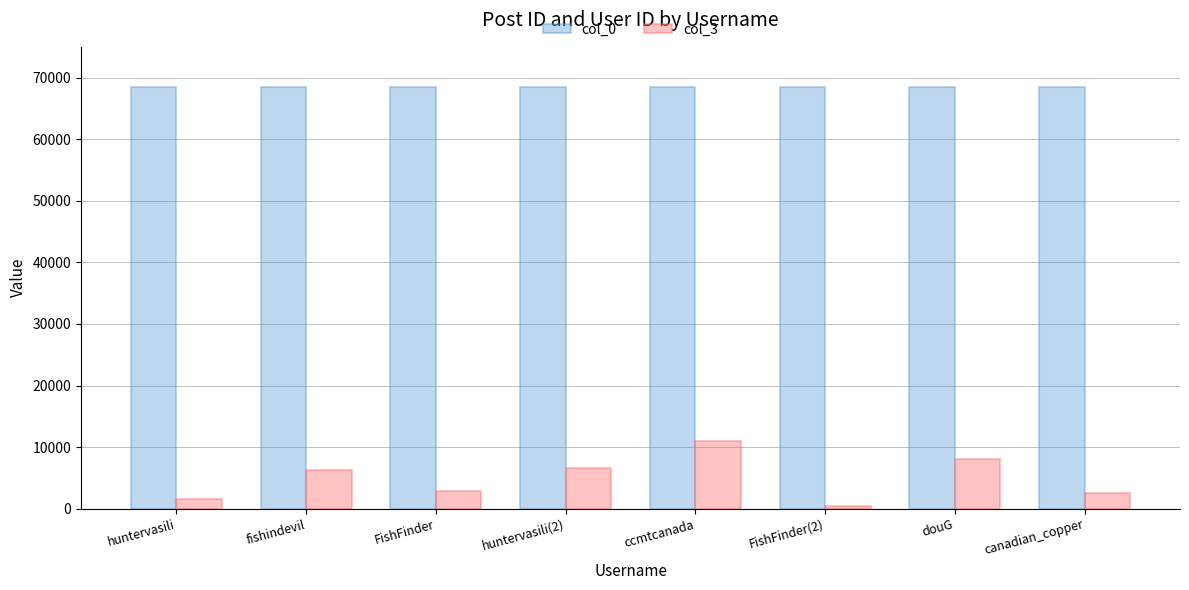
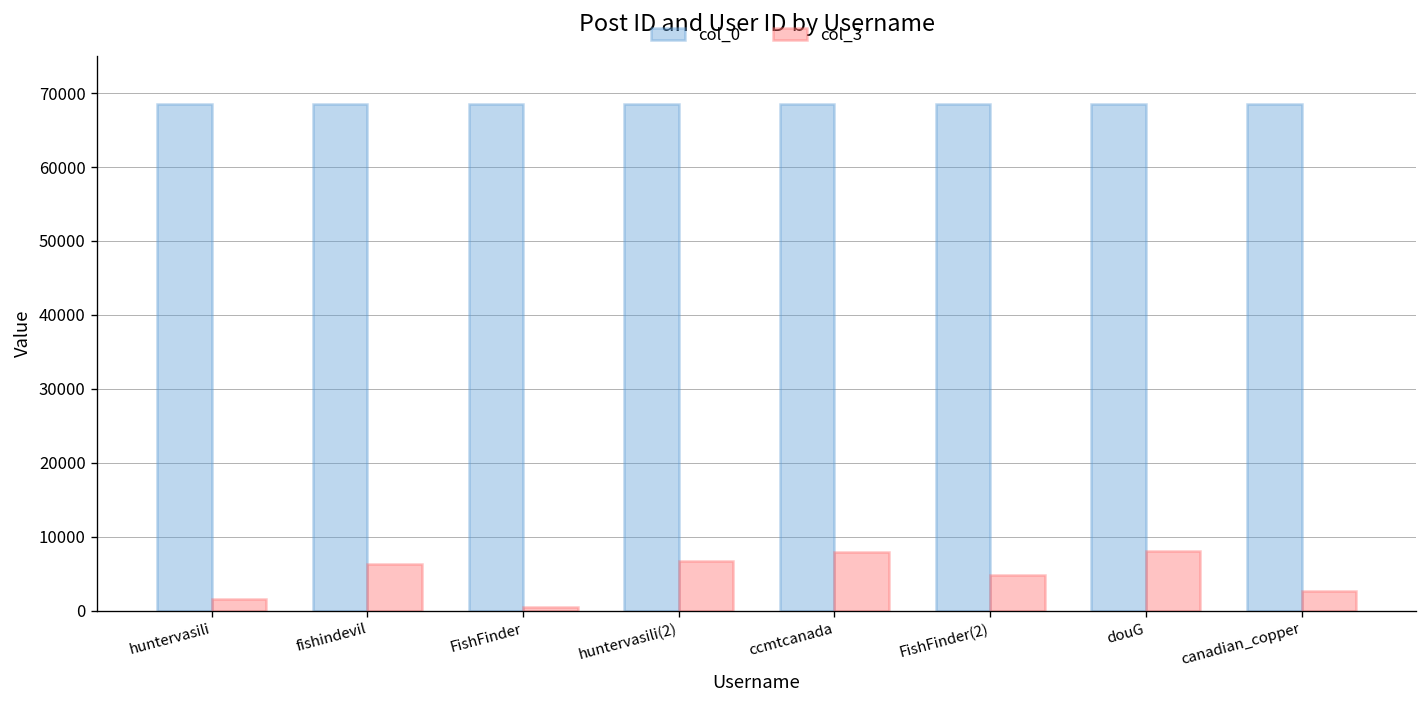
  {
    "col_0": {
      "huntervasili": 68000,
      "fishindevil": 68000,
      "FishFinder": 68000,
      "huntervasili(2)": 68000,
      "ccmtcanada": 68000,
      "FishFinder(2)": 68000,
      "douG": 69000,
      "canadian_copper": 69000
    },
    "col_3": {
      "huntervasili": 2000,
      "fishindevil": 6000,
-     "FishFinder": 3000,
+     "FishFinder": 0,
      "huntervasili(2)": 7000,
-     "ccmtcanada": 11000,
-     "FishFinder(2)": 0,
+     "ccmtcanada": 8000,
+     "FishFinder(2)": 5000,
      "douG": 8000,
      "canadian_copper": 3000
    }
  }
